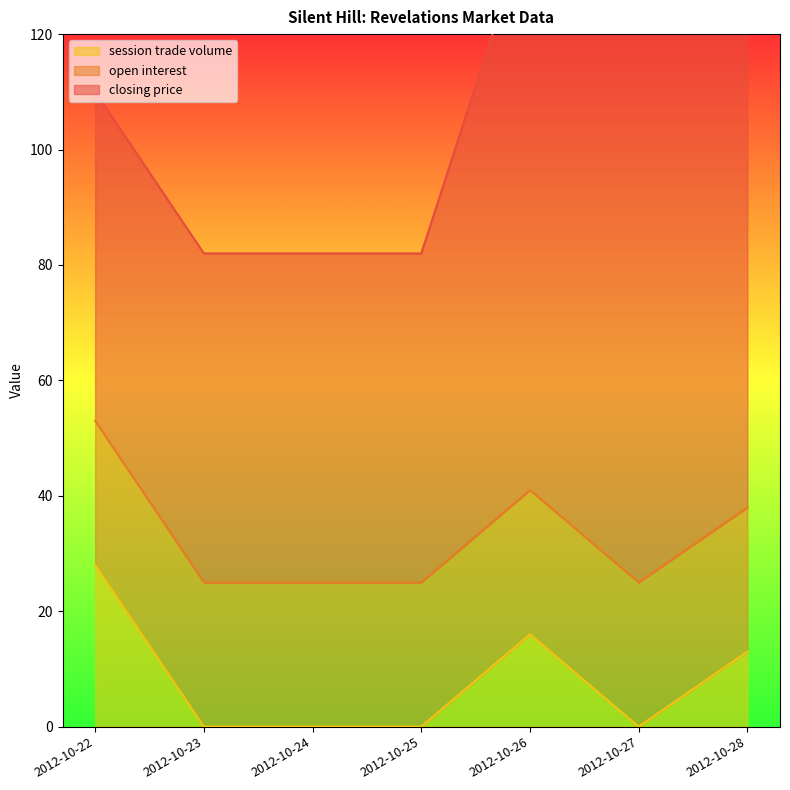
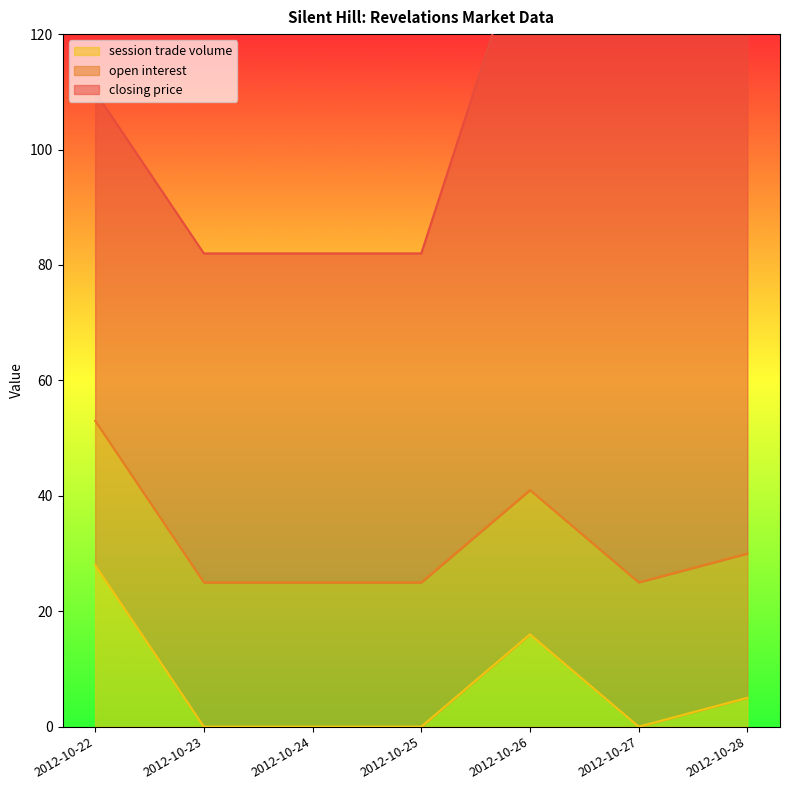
  {
    "session trade volume": {
      "2012-10-22": 28,
      "2012-10-23": 0,
      "2012-10-24": 0,
      "2012-10-25": 0,
      "2012-10-26": 16,
      "2012-10-27": 0,
-     "2012-10-28": 13
+     "2012-10-28": 5
    }
  }
